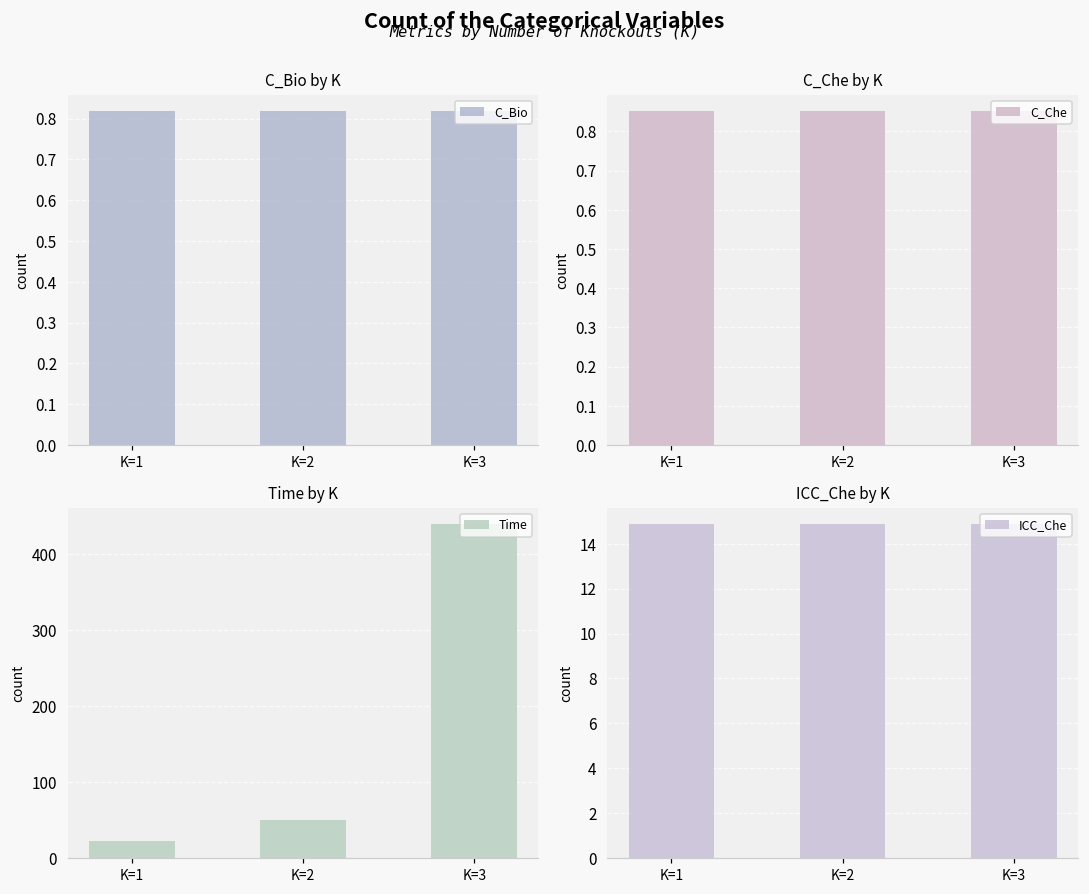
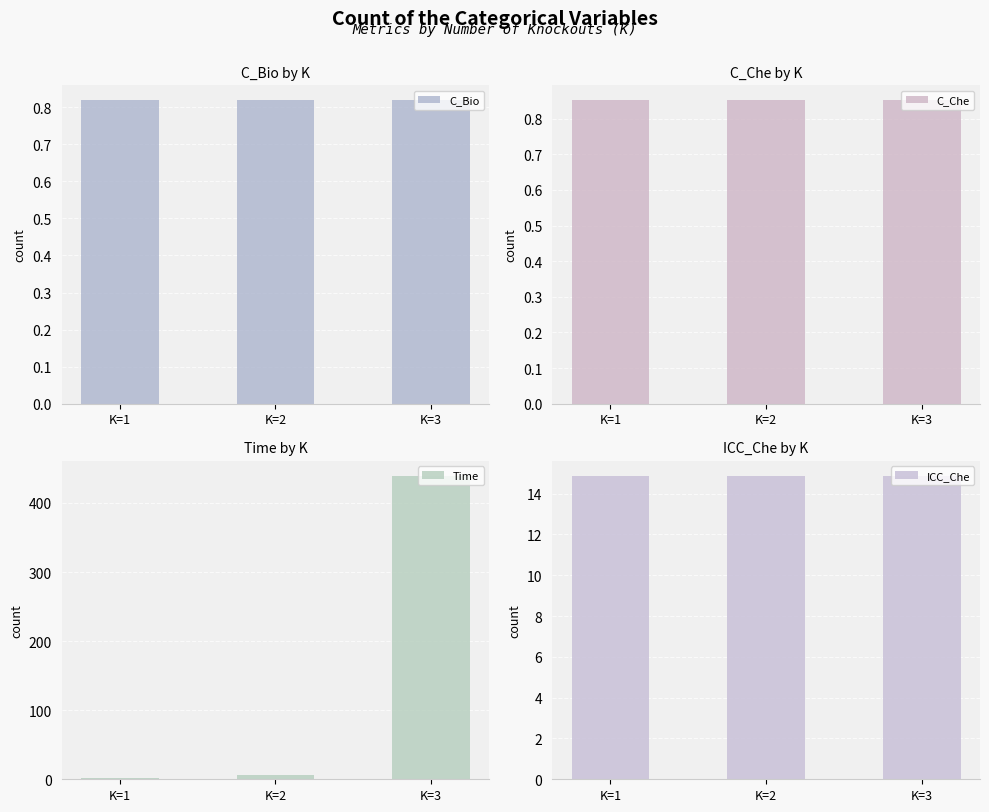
  {
    "C_Bio by K": {
      "K=1": 0.82,
      "K=2": 0.82
    },
    "C_Che by K": {
      "K=1": 0.85,
      "K=2": 0.85
    },
    "Time by K": {
-     "K=1": 20,
-     "K=2": 50
+     "K=1": 0,
+     "K=2": 10
    },
    "ICC_Che by K": {
      "K=1": 14.9,
      "K=2": 14.9
    }
  }
